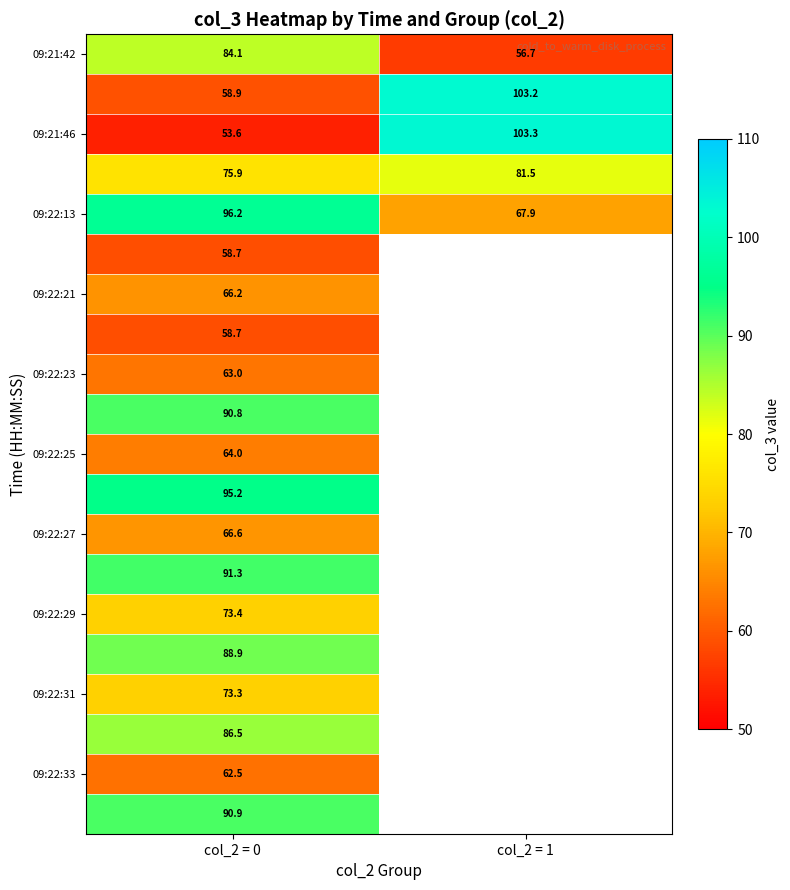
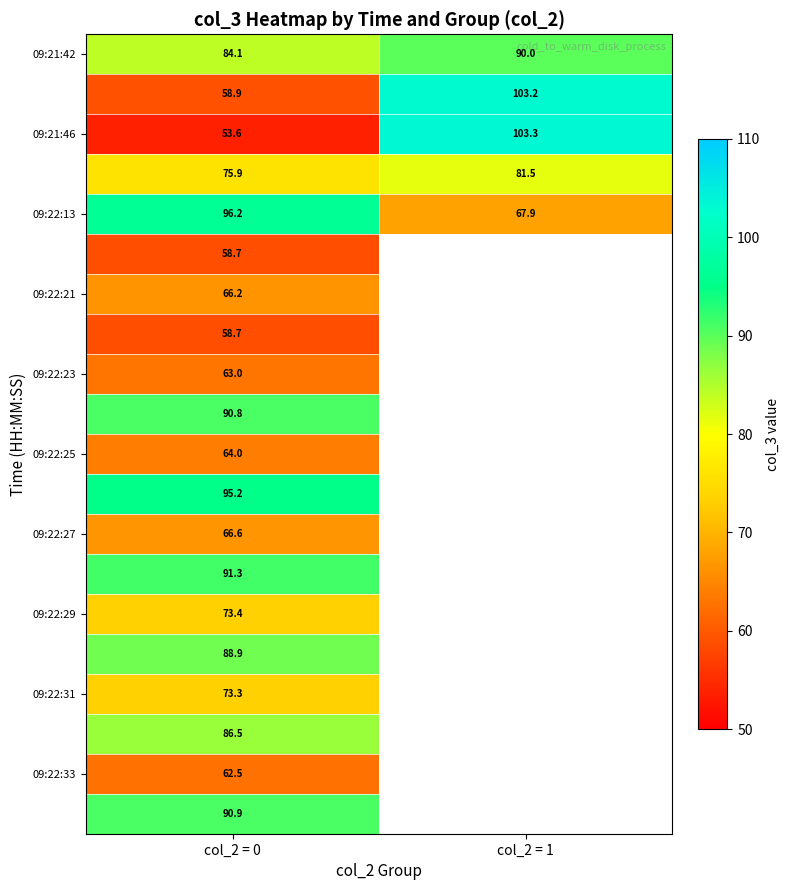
  {
    "09:21:42": {
      "col_2 = 0": 84.1,
-     "col_2 = 1": 56.7
+     "col_2 = 1": 90.0
    },
    "09:21:46": {
      "col_2 = 0": 53.6,
      "col_2 = 1": 103.3
    },
    "09:22:13": {
      "col_2 = 0": 96.2,
      "col_2 = 1": 67.9
    },
    "09:22:21": {
      "col_2 = 0": 66.2
    },
    "09:22:23": {
      "col_2 = 0": 63.0
    },
    "09:22:25": {
      "col_2 = 0": 64.0
    },
    "09:22:27": {
      "col_2 = 0": 66.6
    },
    "09:22:29": {
      "col_2 = 0": 73.4
    },
    "09:22:31": {
      "col_2 = 0": 73.3
    },
    "09:22:33": {
      "col_2 = 0": 62.5
    }
  }
